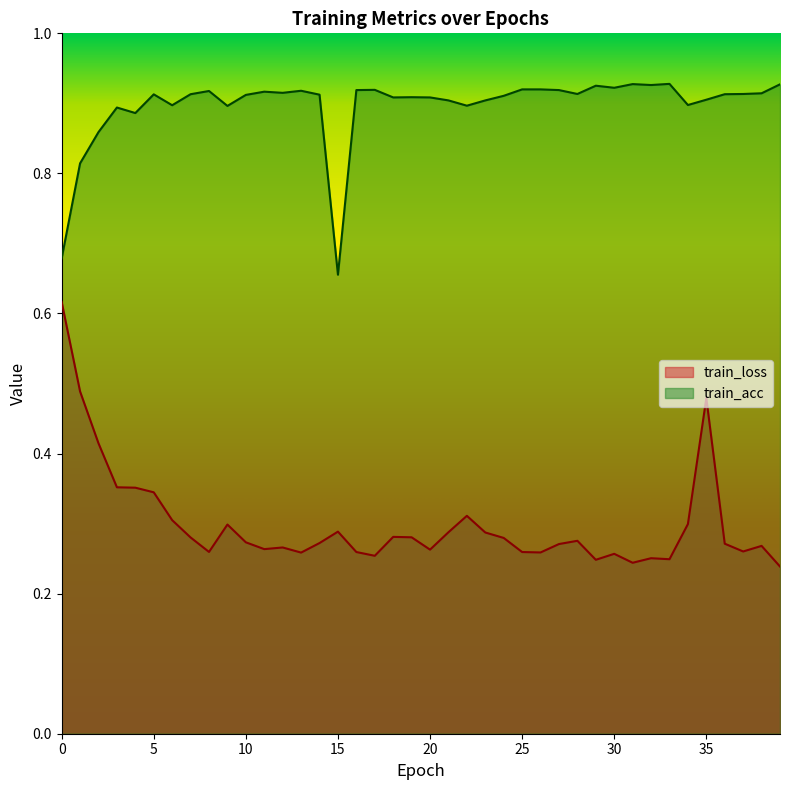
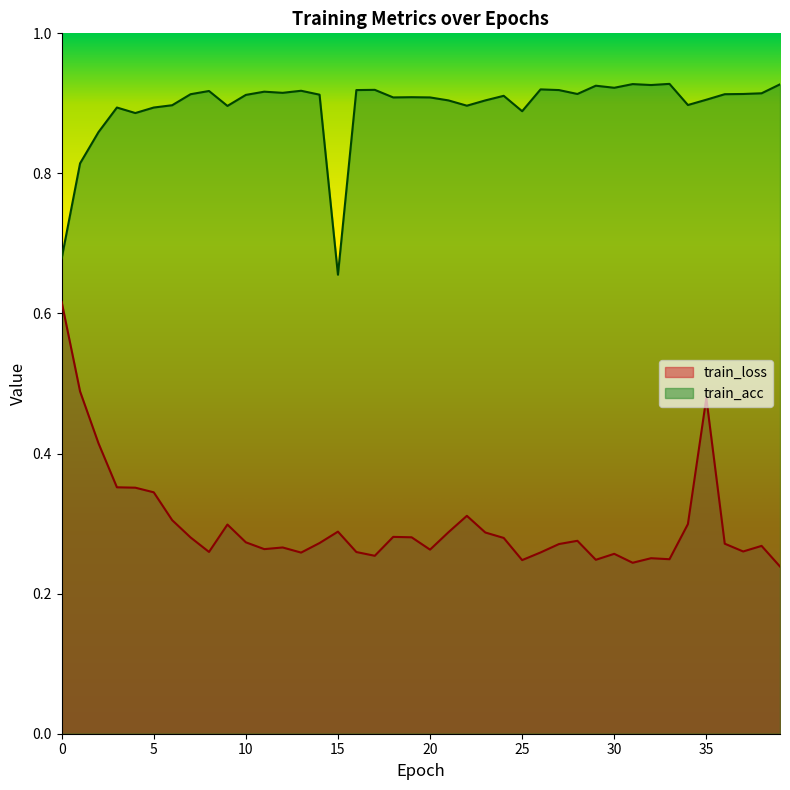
  {
    "train_loss": {
      "0": 0.62,
      "5": 0.34,
      "10": 0.27,
      "15": 0.29,
      "20": 0.26,
-     "25": 0.26,
+     "25": 0.25,
      "30": 0.26
    },
    "train_acc": {
      "0": 0.68,
-     "5": 0.91,
+     "5": 0.89,
      "10": 0.91,
      "15": 0.66,
      "20": 0.91,
-     "25": 0.92,
+     "25": 0.89,
      "30": 0.92,
      "35": 0.91
    }
  }
